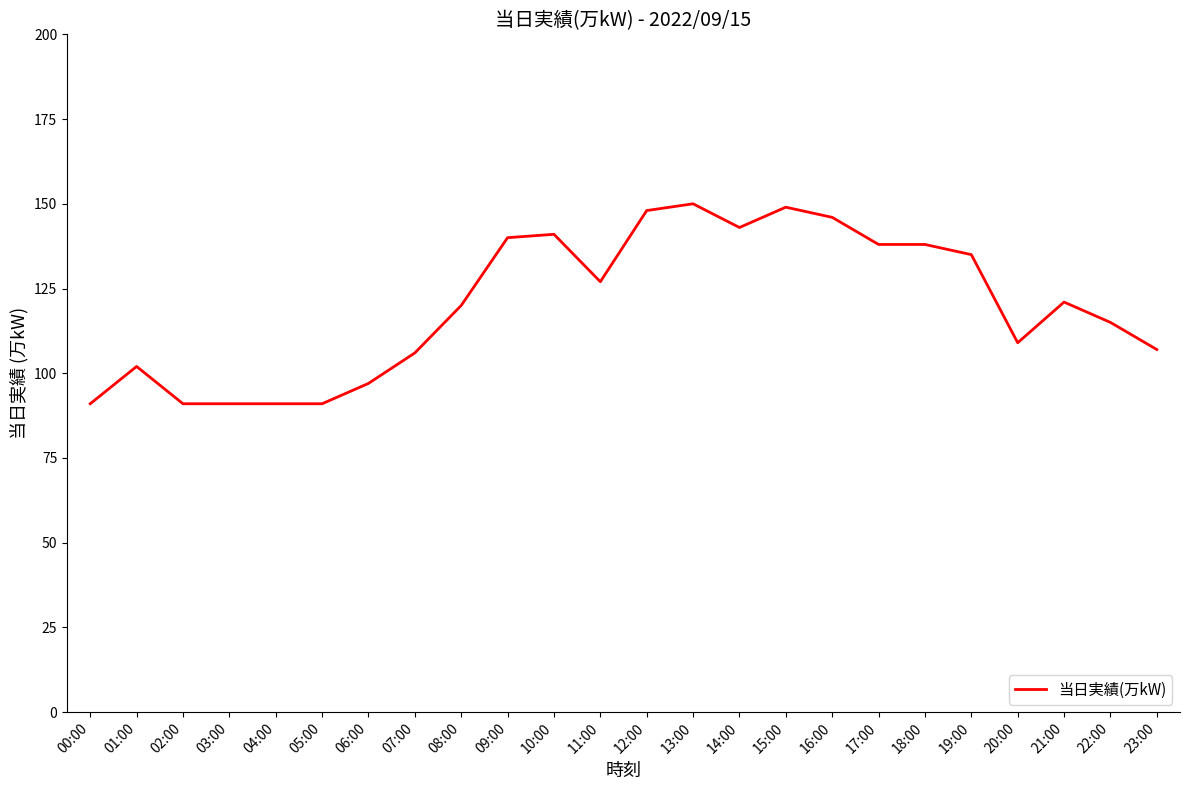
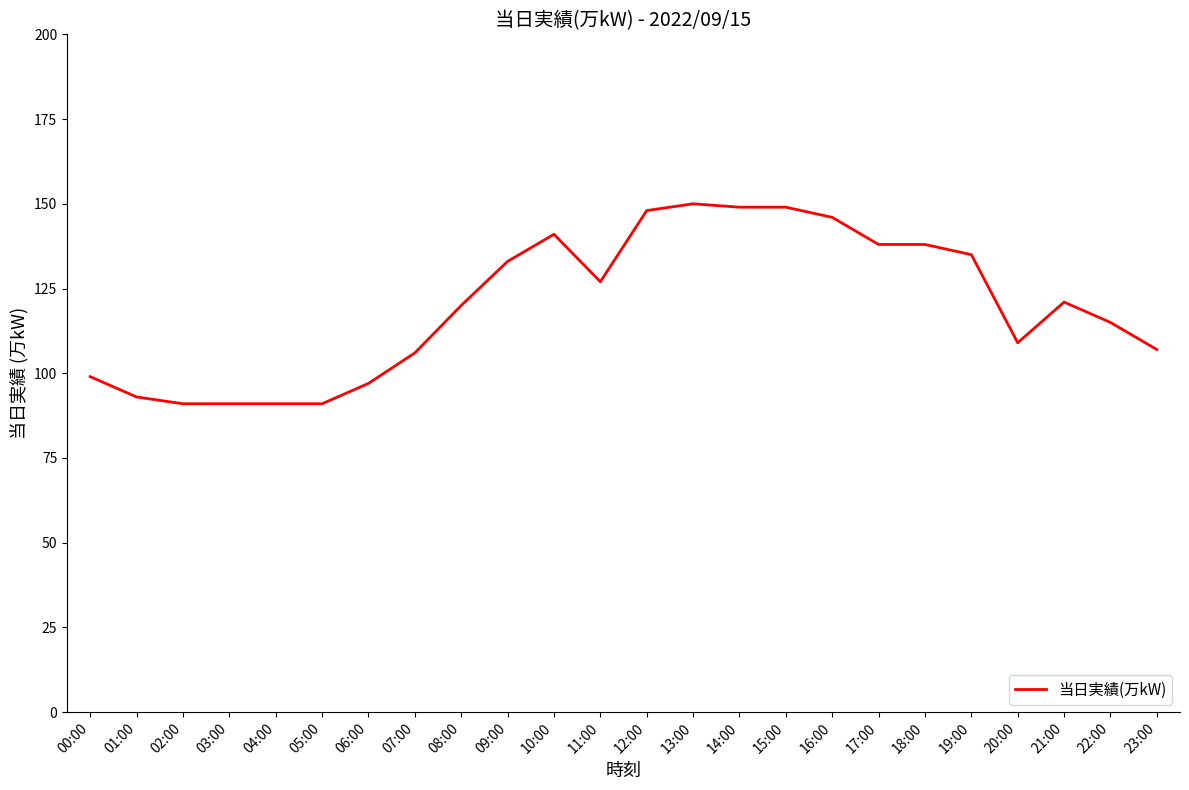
  {
-   "00:00": 91,
-   "01:00": 102,
+   "00:00": 99,
+   "01:00": 93,
    "02:00": 91,
    "03:00": 91,
    "04:00": 91,
    "05:00": 91,
    "06:00": 97,
    "07:00": 106,
    "08:00": 120,
-   "09:00": 140,
+   "09:00": 133,
    "10:00": 141,
    "11:00": 127,
    "12:00": 148,
    "13:00": 150,
-   "14:00": 143,
+   "14:00": 149,
    "15:00": 149,
    "16:00": 146,
    "17:00": 138,
    "18:00": 138,
    "19:00": 135,
    "20:00": 109,
    "21:00": 121,
    "22:00": 115,
    "23:00": 107
  }
